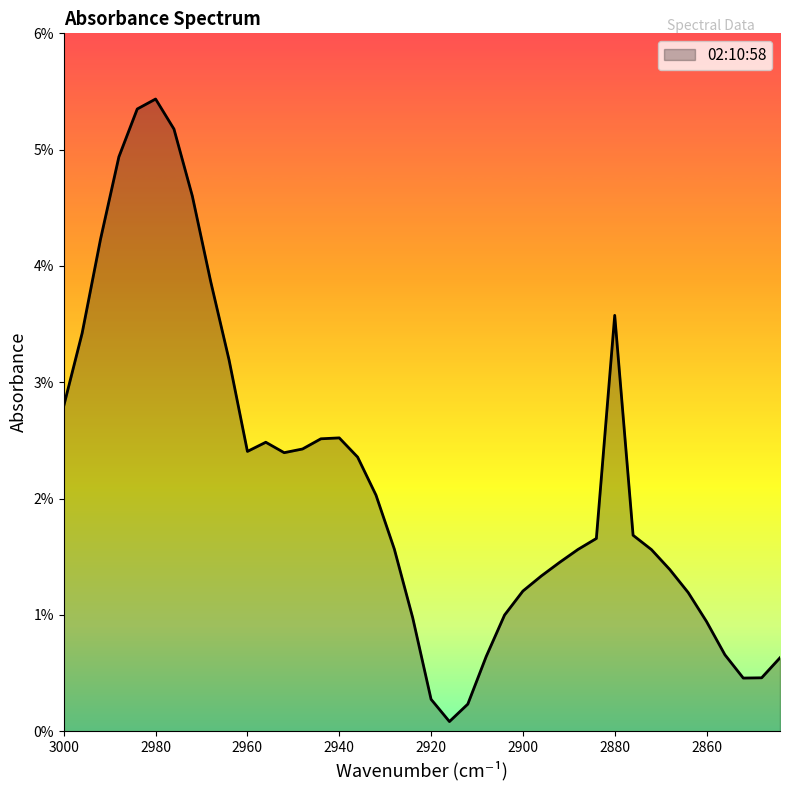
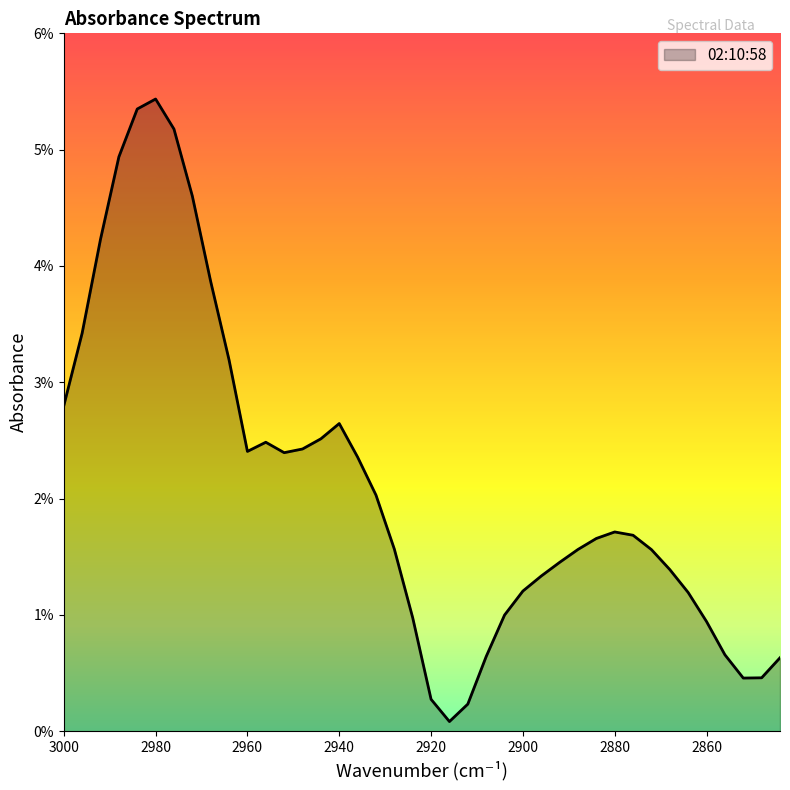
  {
    "3000": "2.80%",
    "2980": "5.44%",
    "2960": "2.41%",
-   "2940": "2.52%",
+   "2940": "2.65%",
    "2920": "0.27%",
    "2900": "1.20%",
-   "2880": "3.58%",
+   "2880": "1.71%",
    "2860": "0.94%"
  }
